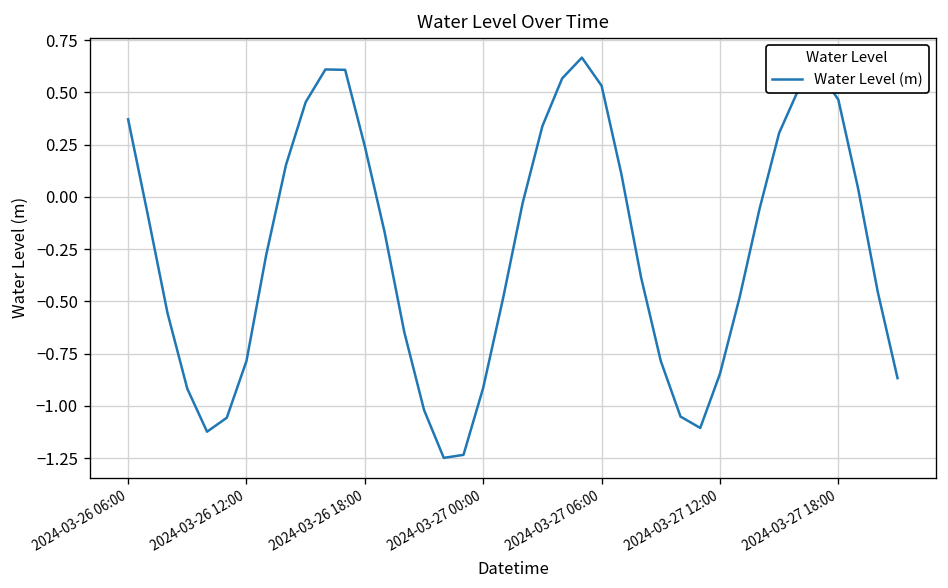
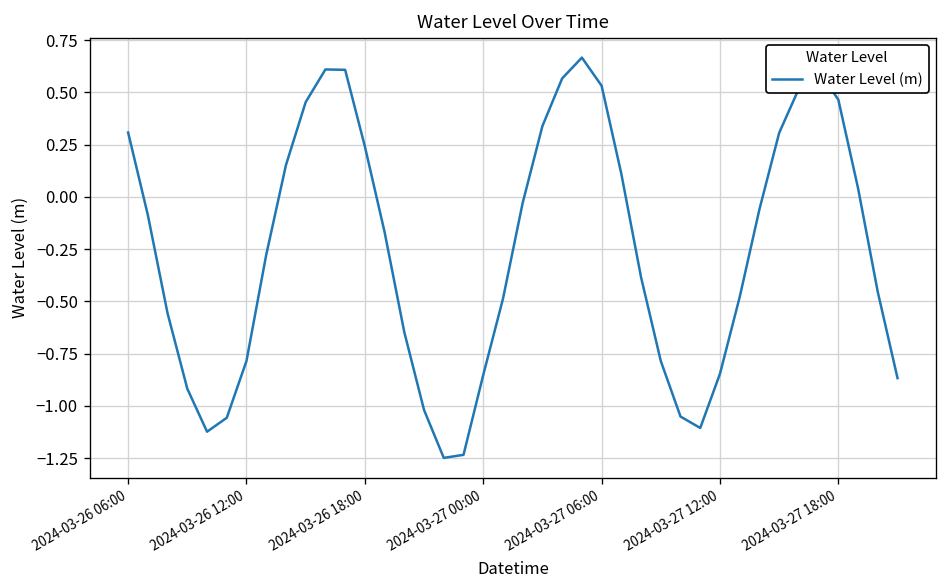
  {
-   "2024-03-26 06:00": 0.37,
+   "2024-03-26 06:00": 0.31,
    "2024-03-26 12:00": -0.78,
    "2024-03-26 18:00": 0.24,
-   "2024-03-27 00:00": -0.91,
+   "2024-03-27 00:00": -0.85,
    "2024-03-27 06:00": 0.53,
    "2024-03-27 12:00": -0.85,
    "2024-03-27 18:00": 0.46
  }
